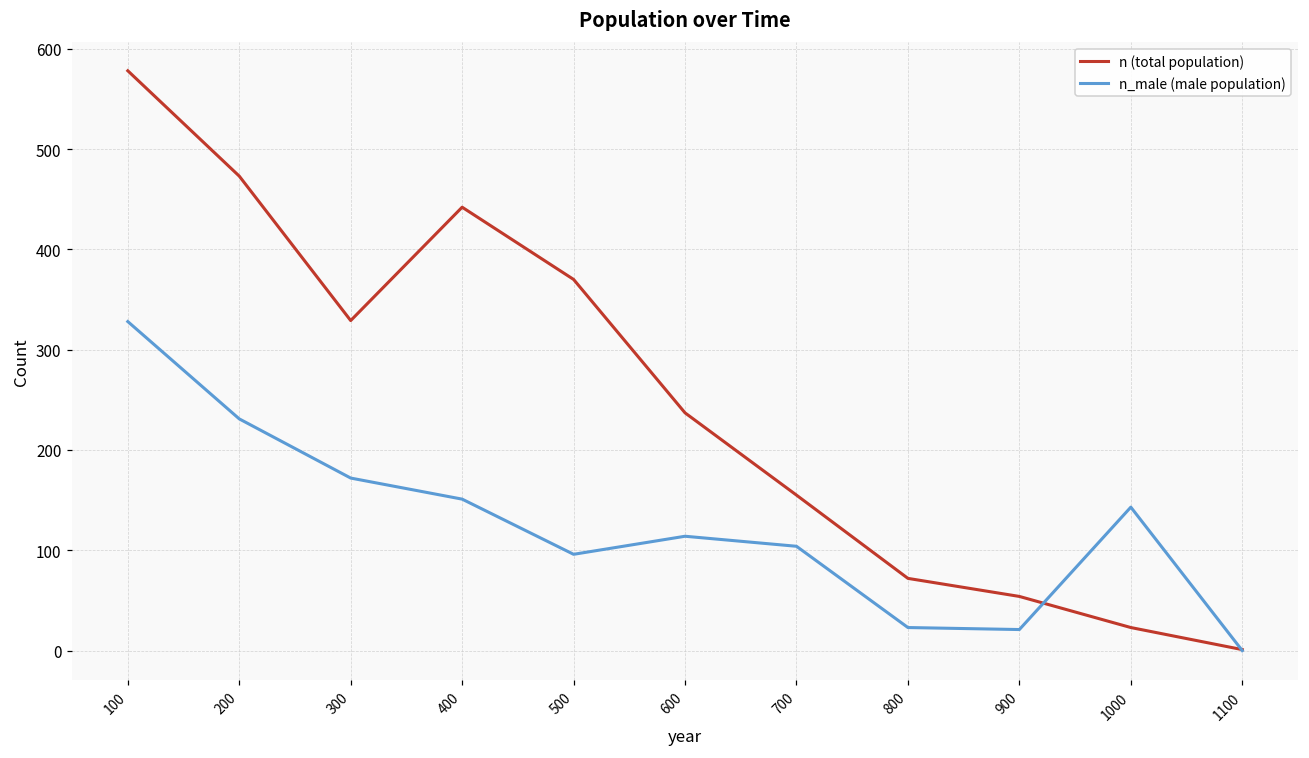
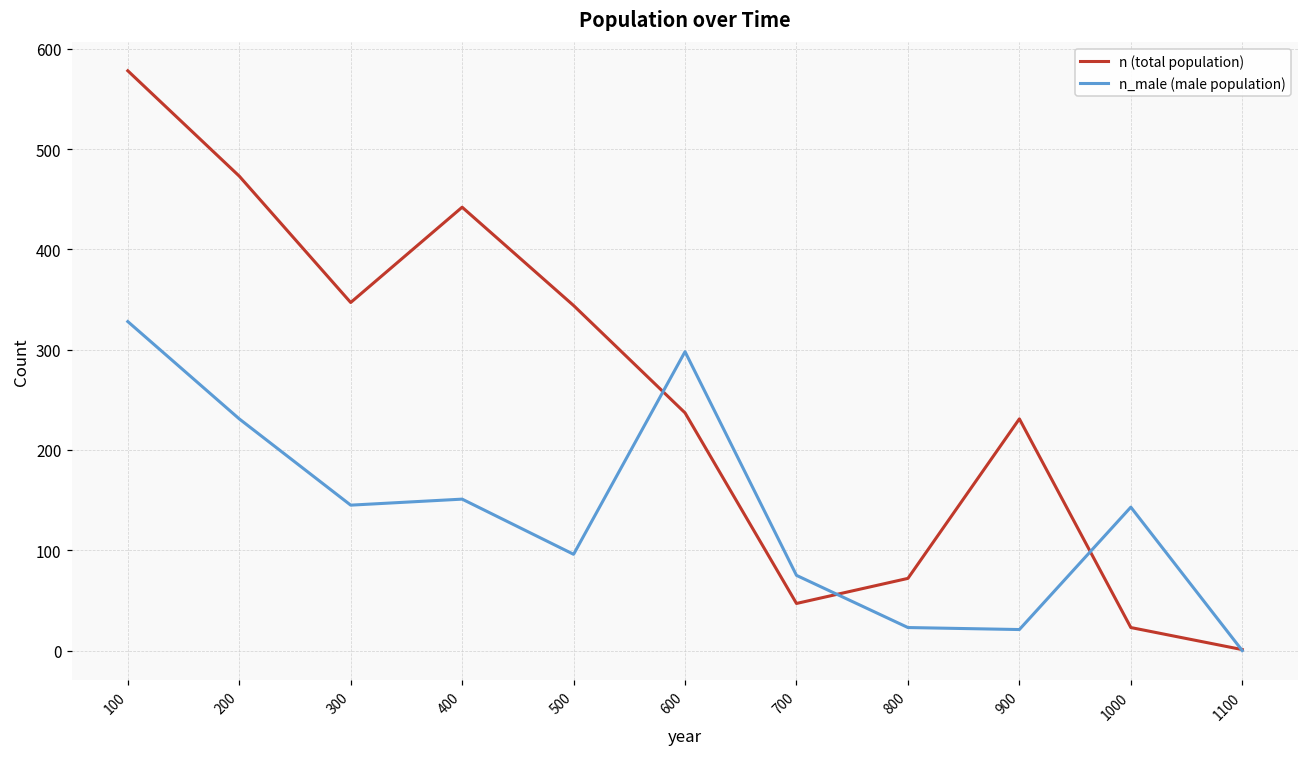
  {
    "n (total population)": {
      "100": 580,
      "200": 470,
-     "300": 330,
+     "300": 350,
      "400": 440,
-     "500": 370,
+     "500": 340,
      "600": 240,
-     "700": 160,
+     "700": 50,
      "800": 70,
-     "900": 50,
+     "900": 230,
      "1000": 20
    },
    "n_male (male population)": {
      "100": 330,
      "200": 230,
-     "300": 170,
+     "300": 150,
      "400": 150,
      "500": 100,
-     "600": 110,
-     "700": 100,
+     "600": 300,
+     "700": 80,
      "800": 20,
      "900": 20,
      "1000": 140
    }
  }
